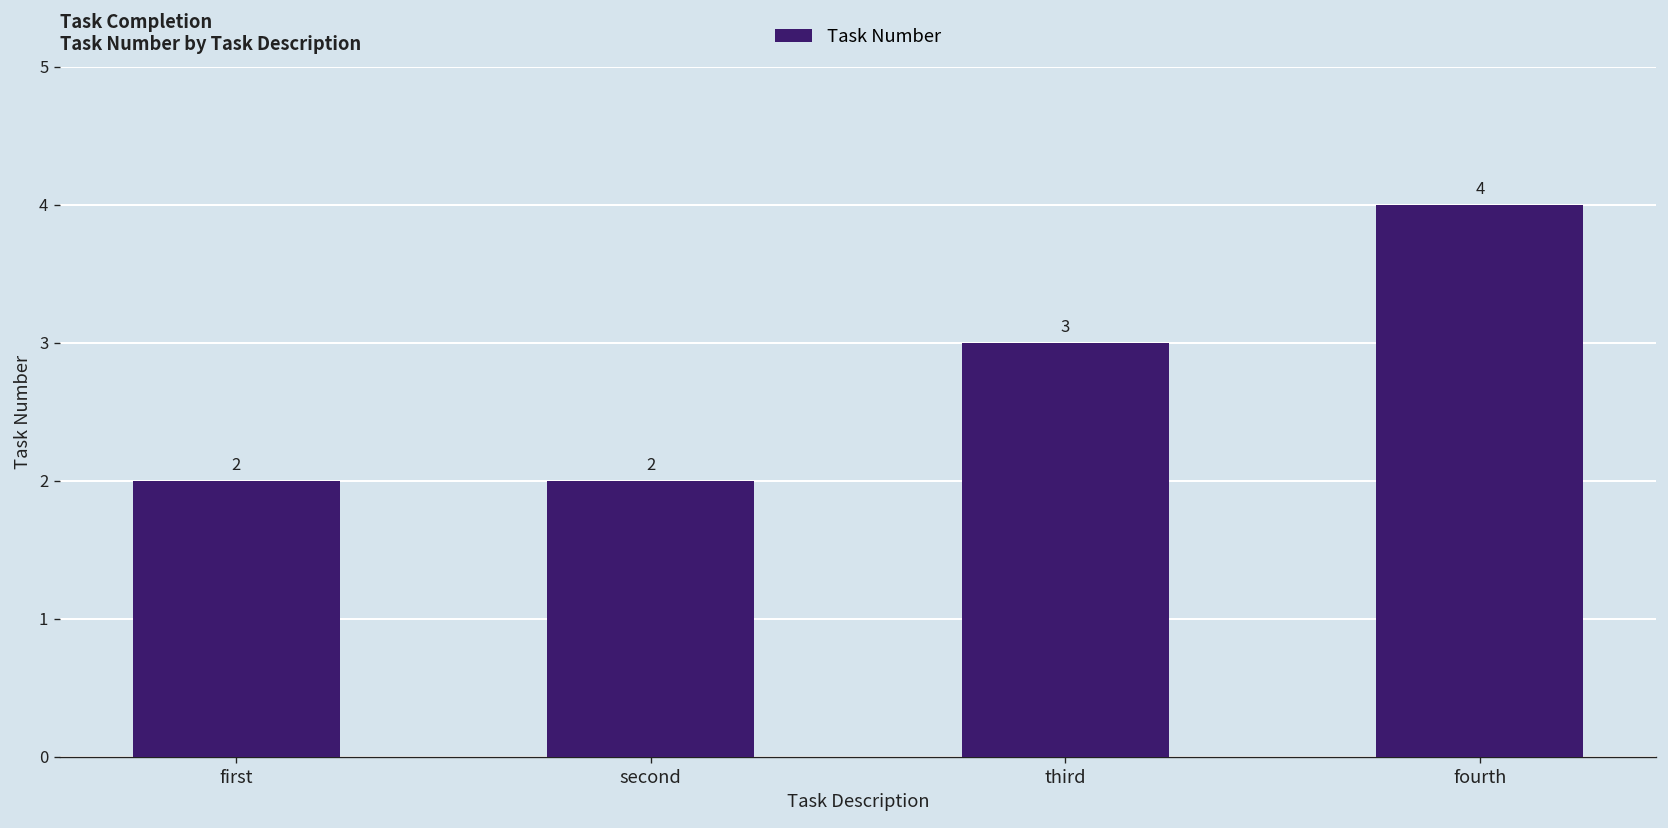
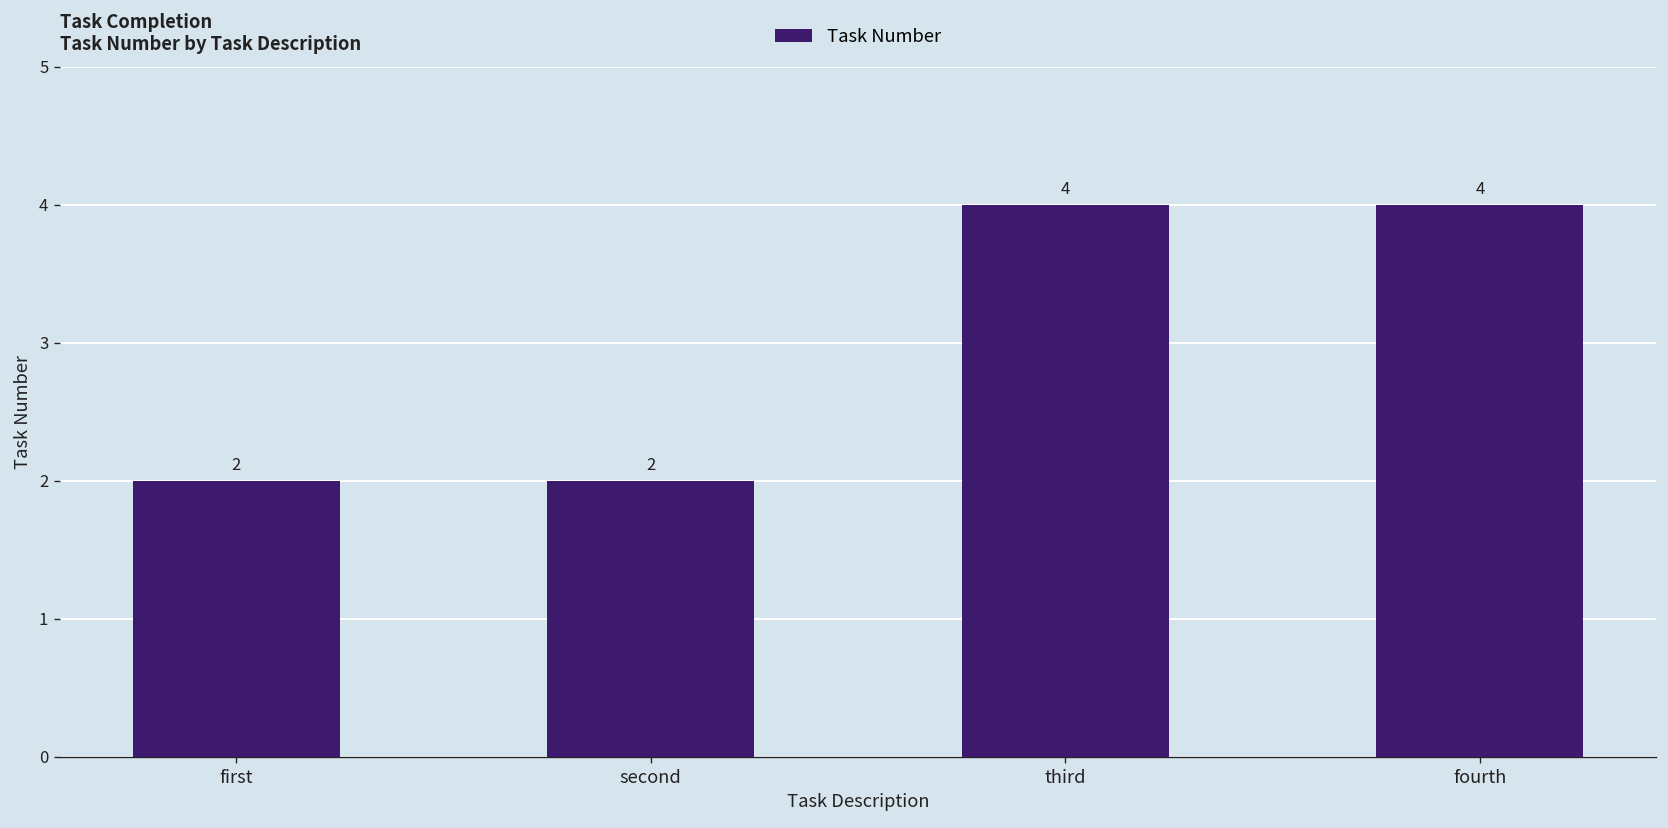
  {
    "first": 2,
    "second": 2,
-   "third": 3,
+   "third": 4,
    "fourth": 4
  }
